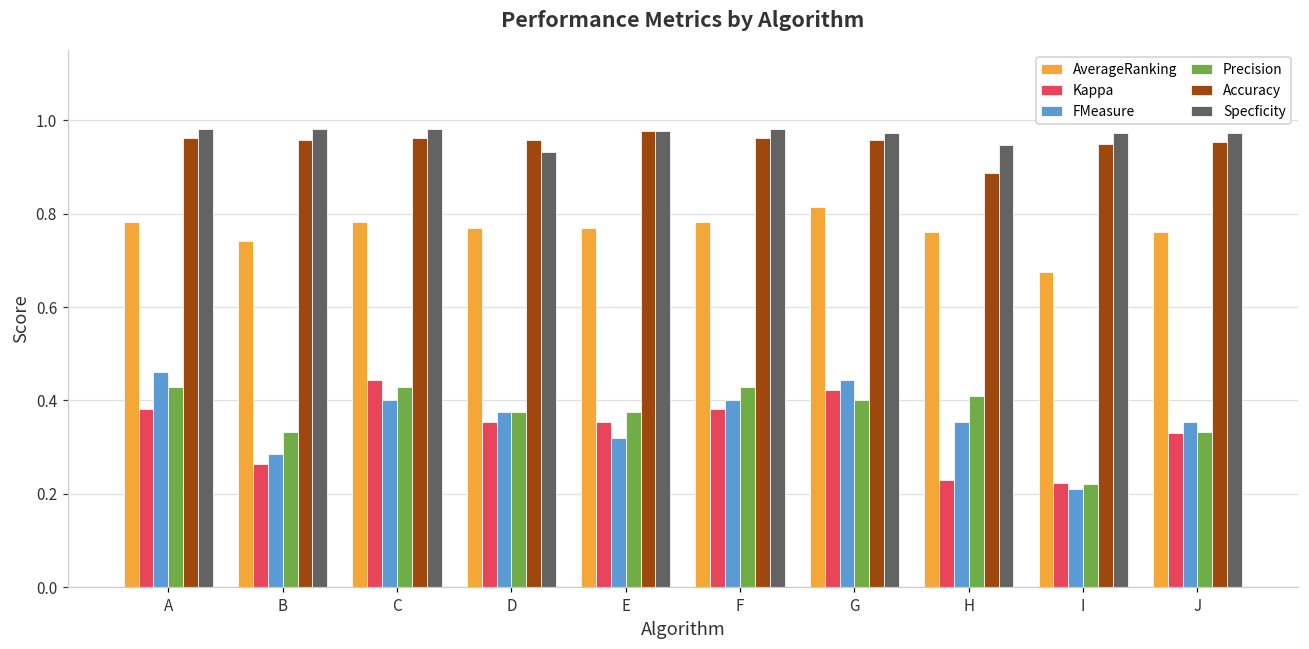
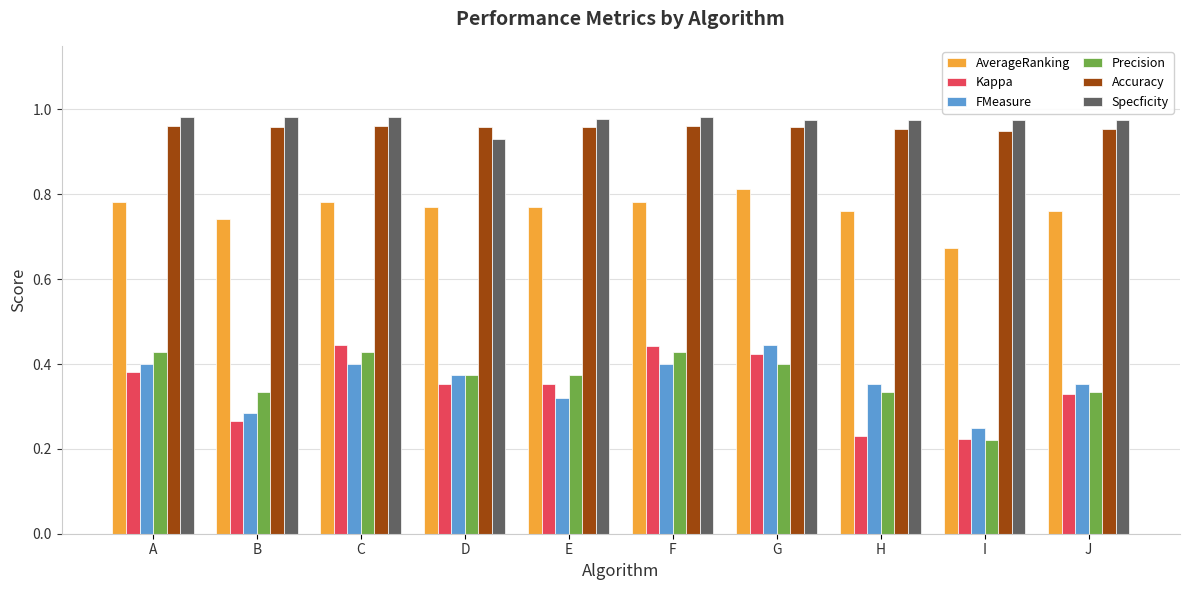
  {
    "AverageRanking": {
      "A": 0.78,
      "B": 0.74,
      "C": 0.78,
      "D": 0.77,
      "E": 0.77,
      "F": 0.78,
      "G": 0.81,
      "H": 0.76,
      "I": 0.67,
      "J": 0.76
    },
    "Kappa": {
      "A": 0.38,
      "B": 0.26,
      "C": 0.44,
      "D": 0.35,
      "E": 0.35,
-     "F": 0.38,
+     "F": 0.44,
      "G": 0.42,
      "H": 0.23,
      "I": 0.22,
      "J": 0.33
    },
    "FMeasure": {
-     "A": 0.46,
+     "A": 0.40,
      "B": 0.29,
      "C": 0.40,
      "D": 0.38,
      "E": 0.32,
      "F": 0.40,
      "G": 0.44,
      "H": 0.35,
-     "I": 0.21,
+     "I": 0.25,
      "J": 0.35
    },
    "Precision": {
      "A": 0.43,
      "B": 0.33,
      "C": 0.43,
      "D": 0.38,
      "E": 0.38,
      "F": 0.43,
      "G": 0.40,
-     "H": 0.41,
+     "H": 0.33,
      "I": 0.22,
      "J": 0.33
    },
    "Accuracy": {
      "A": 0.96,
      "B": 0.96,
      "C": 0.96,
      "D": 0.96,
-     "E": 0.98,
+     "E": 0.96,
      "F": 0.96,
      "G": 0.96,
-     "H": 0.89,
+     "H": 0.95,
      "I": 0.95,
      "J": 0.95
    },
    "Specficity": {
      "A": 0.98,
      "B": 0.98,
      "C": 0.98,
      "D": 0.93,
      "E": 0.98,
      "F": 0.98,
      "G": 0.97,
-     "H": 0.95,
+     "H": 0.97,
      "I": 0.97,
      "J": 0.97
    }
  }
